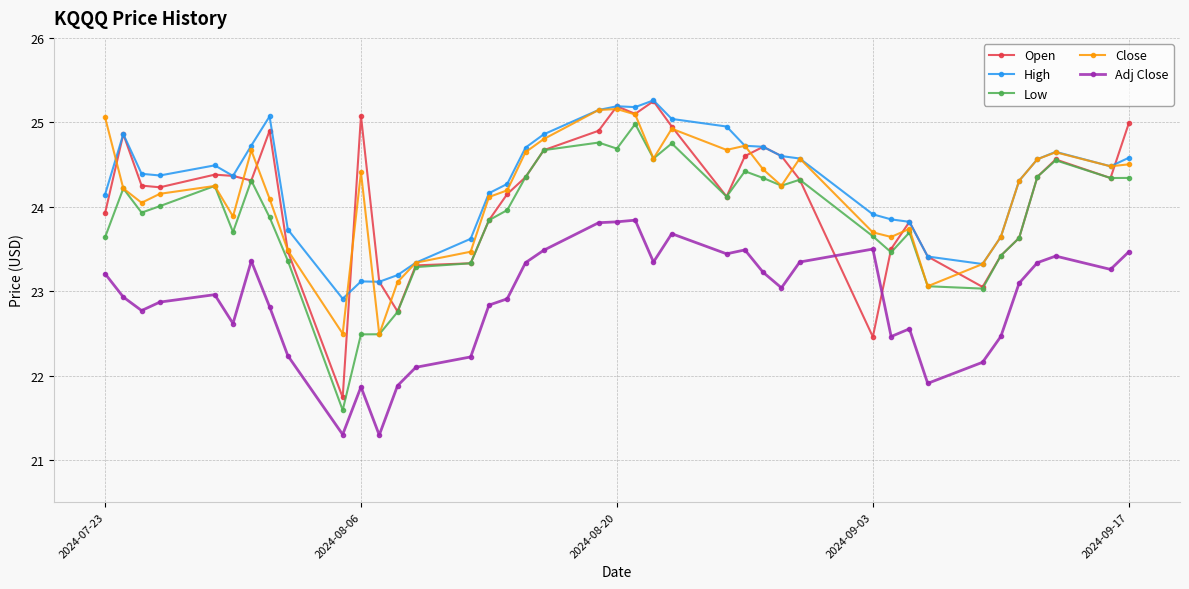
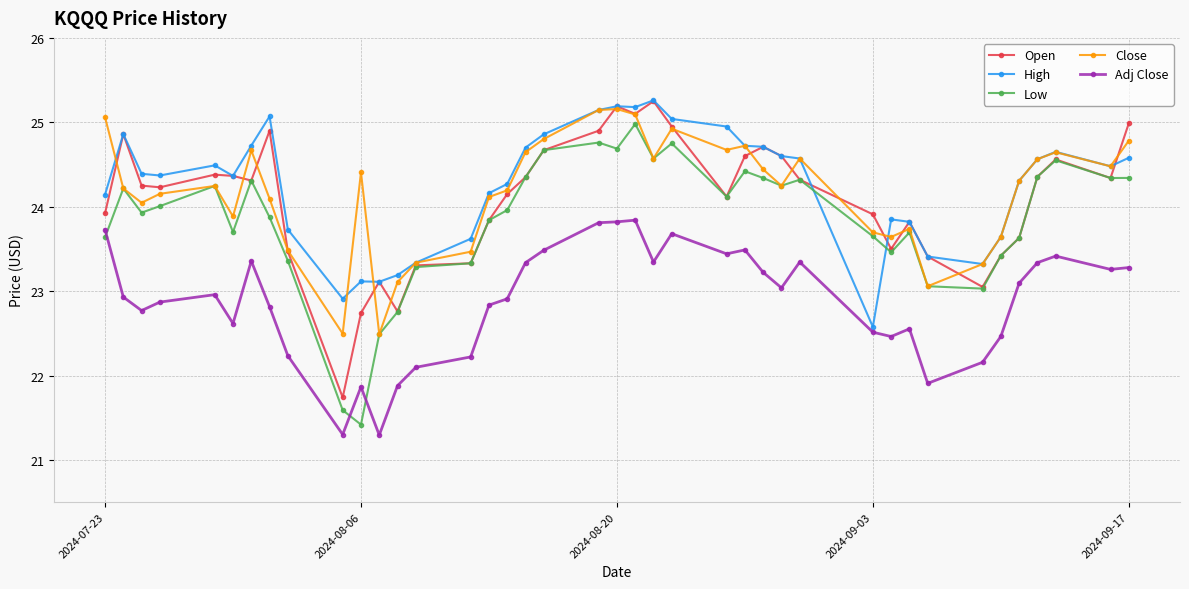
  {
    "Open": {
      "2024-07-23": 23.9,
-     "2024-08-06": 25.1,
-     "2024-09-03": 22.5,
+     "2024-08-06": 22.7,
+     "2024-09-03": 23.9,
      "2024-09-17": 25.0
    },
    "High": {
      "2024-07-23": 24.1,
      "2024-08-06": 23.1,
-     "2024-09-03": 23.9,
+     "2024-09-03": 22.6,
      "2024-09-17": 24.6
    },
    "Low": {
      "2024-07-23": 23.6,
-     "2024-08-06": 22.5,
+     "2024-08-06": 21.4,
      "2024-08-20": 24.7,
      "2024-09-03": 23.6,
      "2024-09-17": 24.3
    },
    "Close": {
      "2024-07-23": 25.1,
      "2024-08-06": 24.4,
      "2024-08-20": 25.2,
      "2024-09-03": 23.7,
-     "2024-09-17": 24.5
+     "2024-09-17": 24.8
    },
    "Adj Close": {
-     "2024-07-23": 23.2,
+     "2024-07-23": 23.7,
      "2024-08-06": 21.9,
      "2024-08-20": 23.8,
-     "2024-09-03": 23.5,
-     "2024-09-17": 23.5
+     "2024-09-03": 22.5,
+     "2024-09-17": 23.3
    }
  }
